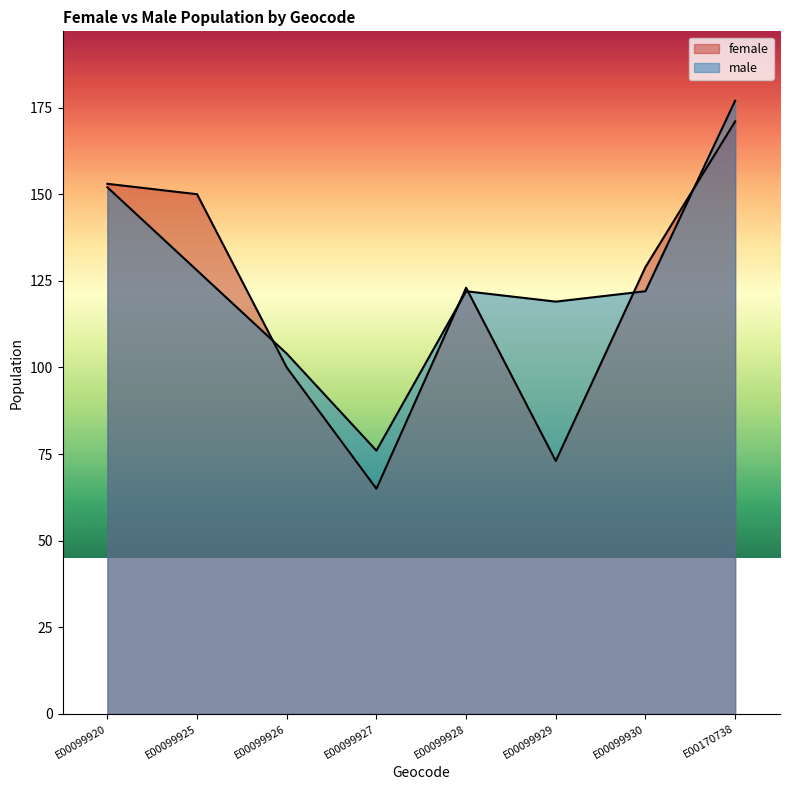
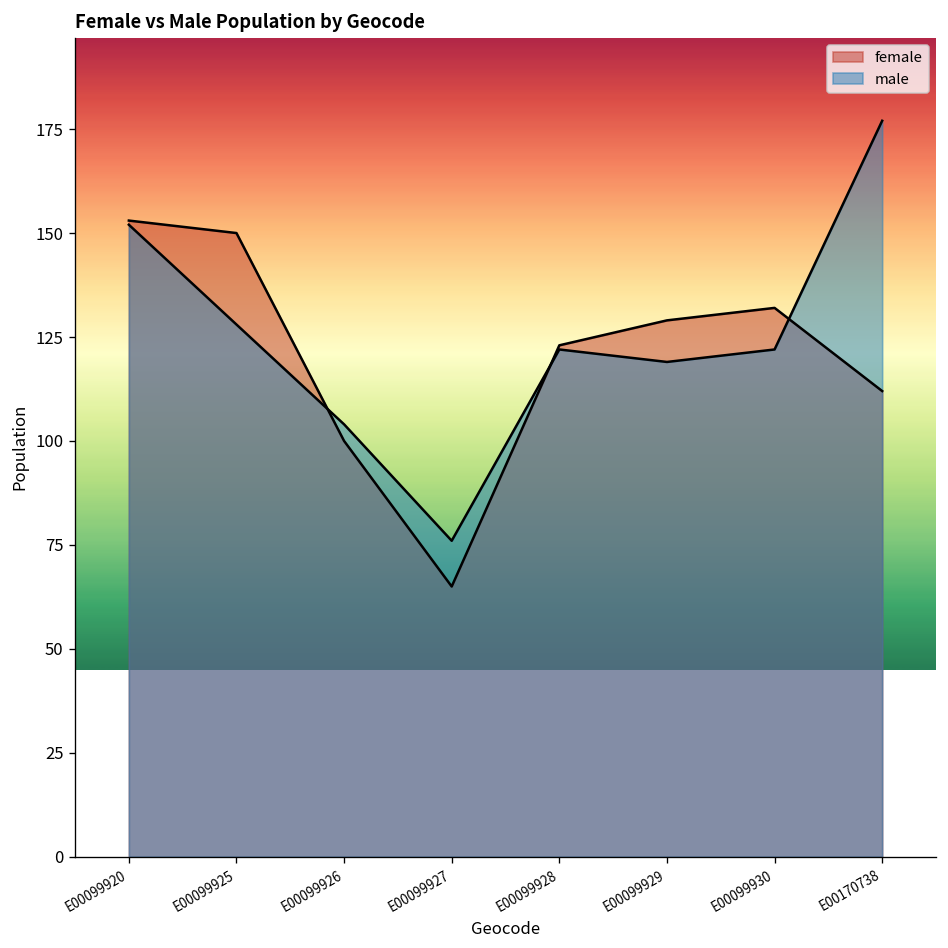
  {
    "female": {
      "E00099920": 153,
      "E00099925": 150,
      "E00099926": 100,
      "E00099927": 65,
      "E00099928": 123,
-     "E00099929": 73,
-     "E00099930": 129,
-     "E00170738": 171
+     "E00099929": 129,
+     "E00099930": 132,
+     "E00170738": 112
    },
    "male": {
      "E00099920": 152,
      "E00099925": 128,
      "E00099926": 104,
      "E00099927": 76,
      "E00099928": 122,
      "E00099929": 119,
      "E00099930": 122,
      "E00170738": 177
    }
  }
